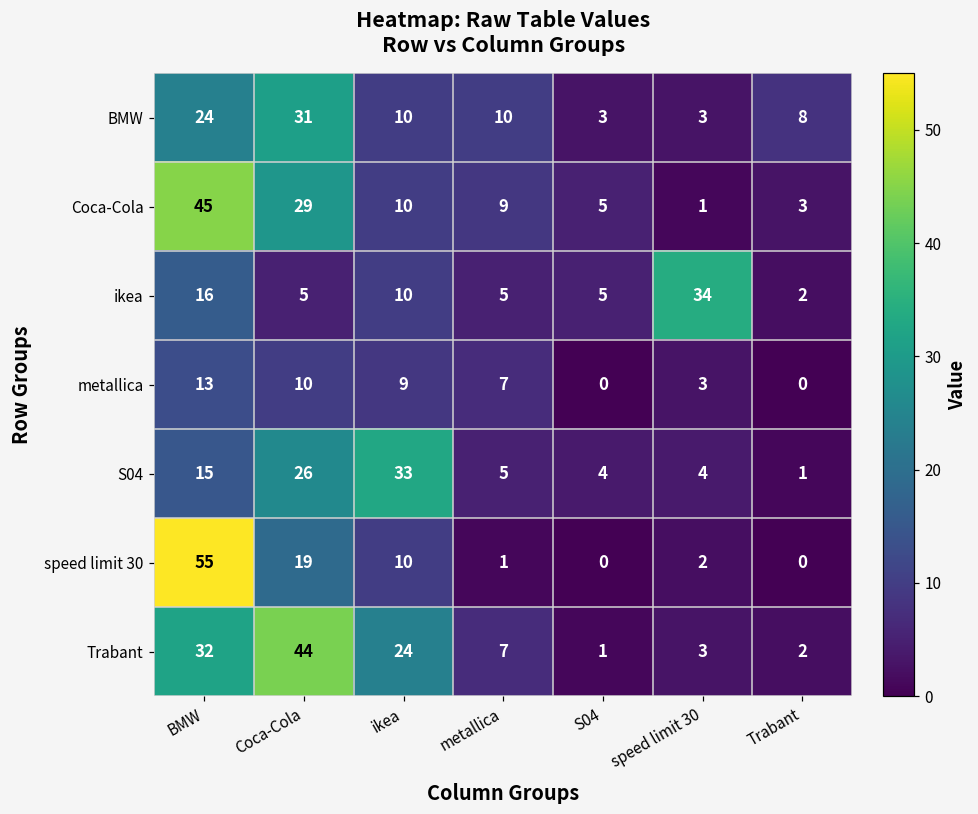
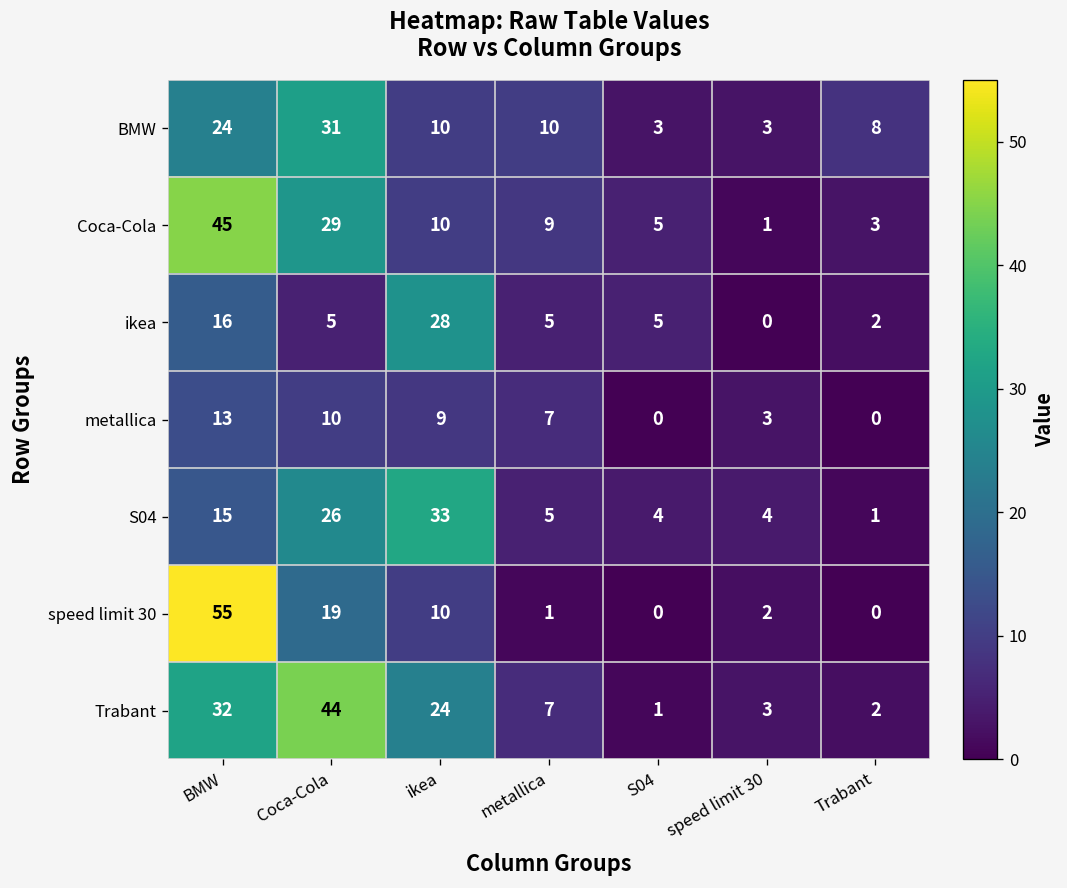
  {
    "BMW": {
      "BMW": 24,
      "Coca-Cola": 31,
      "ikea": 10,
      "metallica": 10,
      "S04": 3,
      "speed limit 30": 3,
      "Trabant": 8
    },
    "Coca-Cola": {
      "BMW": 45,
      "Coca-Cola": 29,
      "ikea": 10,
      "metallica": 9,
      "S04": 5,
      "speed limit 30": 1,
      "Trabant": 3
    },
    "ikea": {
      "BMW": 16,
      "Coca-Cola": 5,
-     "ikea": 10,
+     "ikea": 28,
      "metallica": 5,
      "S04": 5,
-     "speed limit 30": 34,
+     "speed limit 30": 0,
      "Trabant": 2
    },
    "metallica": {
      "BMW": 13,
      "Coca-Cola": 10,
      "ikea": 9,
      "metallica": 7,
      "S04": 0,
      "speed limit 30": 3,
      "Trabant": 0
    },
    "S04": {
      "BMW": 15,
      "Coca-Cola": 26,
      "ikea": 33,
      "metallica": 5,
      "S04": 4,
      "speed limit 30": 4,
      "Trabant": 1
    },
    "speed limit 30": {
      "BMW": 55,
      "Coca-Cola": 19,
      "ikea": 10,
      "metallica": 1,
      "S04": 0,
      "speed limit 30": 2,
      "Trabant": 0
    },
    "Trabant": {
      "BMW": 32,
      "Coca-Cola": 44,
      "ikea": 24,
      "metallica": 7,
      "S04": 1,
      "speed limit 30": 3,
      "Trabant": 2
    }
  }
